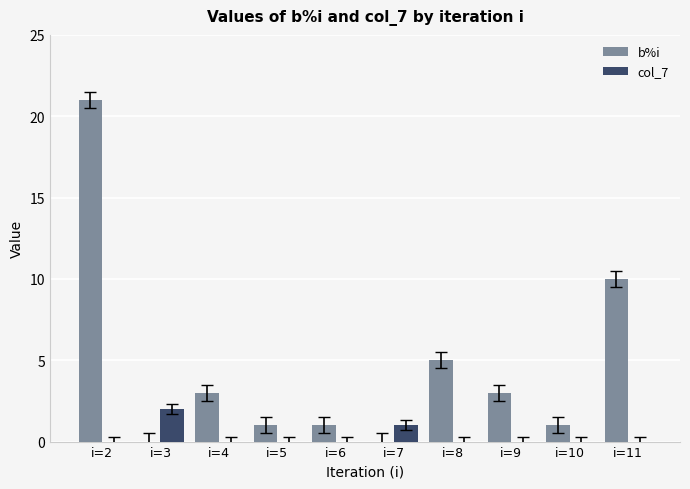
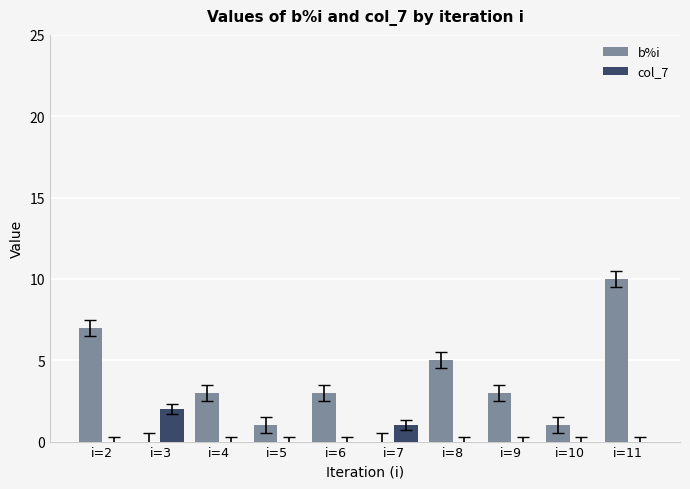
  {
    "b%i": {
-     "i=2": 21,
+     "i=2": 7,
      "i=3": 0,
      "i=4": 3,
      "i=5": 1,
-     "i=6": 1,
+     "i=6": 3,
      "i=7": 0,
      "i=8": 5,
      "i=9": 3,
      "i=10": 1,
      "i=11": 10
    },
    "col_7": {
      "i=2": 0,
      "i=3": 2,
      "i=4": 0,
      "i=5": 0,
      "i=6": 0,
      "i=7": 1,
      "i=8": 0,
      "i=9": 0,
      "i=10": 0,
      "i=11": 0
    }
  }
